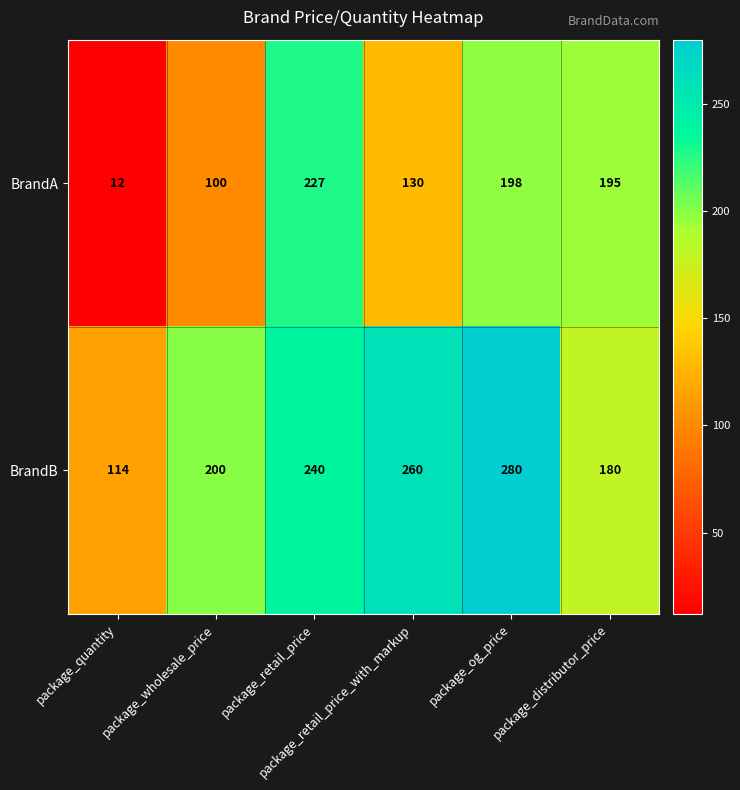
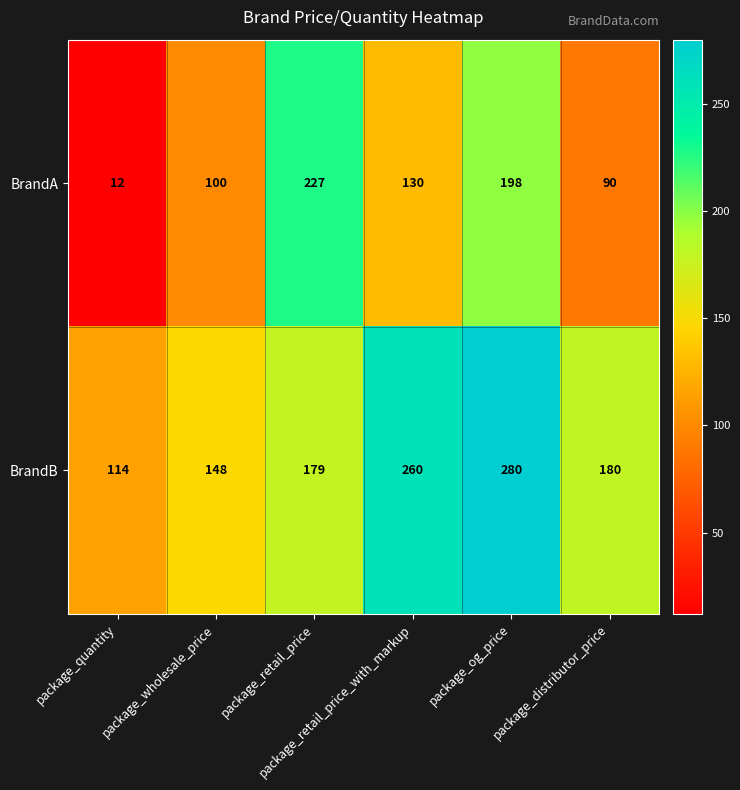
  {
    "BrandA": {
      "package_quantity": 12,
      "package_wholesale_price": 100,
      "package_retail_price": 227,
      "package_retail_price_with_markup": 130,
      "package_og_price": 198,
-     "package_distributor_price": 195
+     "package_distributor_price": 90
    },
    "BrandB": {
      "package_quantity": 114,
-     "package_wholesale_price": 200,
-     "package_retail_price": 240,
+     "package_wholesale_price": 148,
+     "package_retail_price": 179,
      "package_retail_price_with_markup": 260,
      "package_og_price": 280,
      "package_distributor_price": 180
    }
  }
